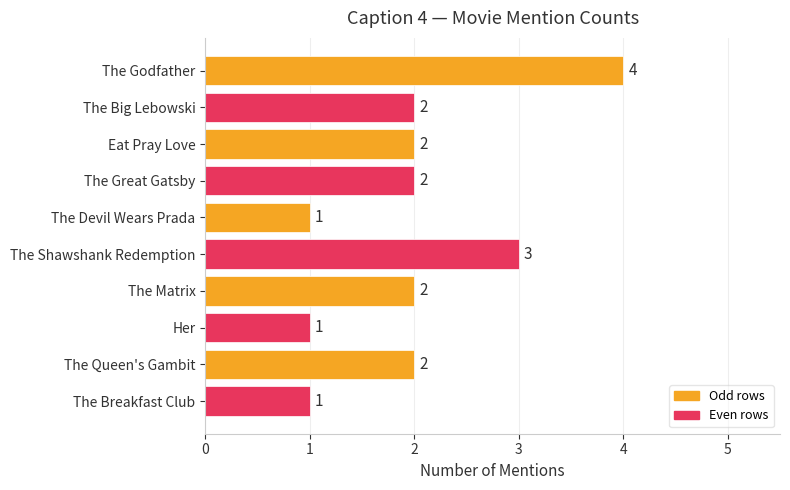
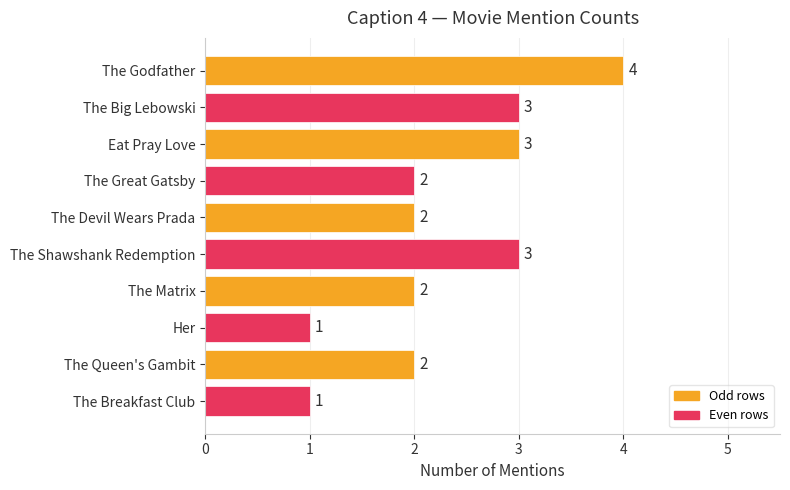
  {
    "The Godfather": 4,
-   "The Big Lebowski": 2,
-   "Eat Pray Love": 2,
+   "The Big Lebowski": 3,
+   "Eat Pray Love": 3,
    "The Great Gatsby": 2,
-   "The Devil Wears Prada": 1,
+   "The Devil Wears Prada": 2,
    "The Shawshank Redemption": 3,
    "The Matrix": 2,
    "Her": 1,
    "The Queen's Gambit": 2,
    "The Breakfast Club": 1
  }
